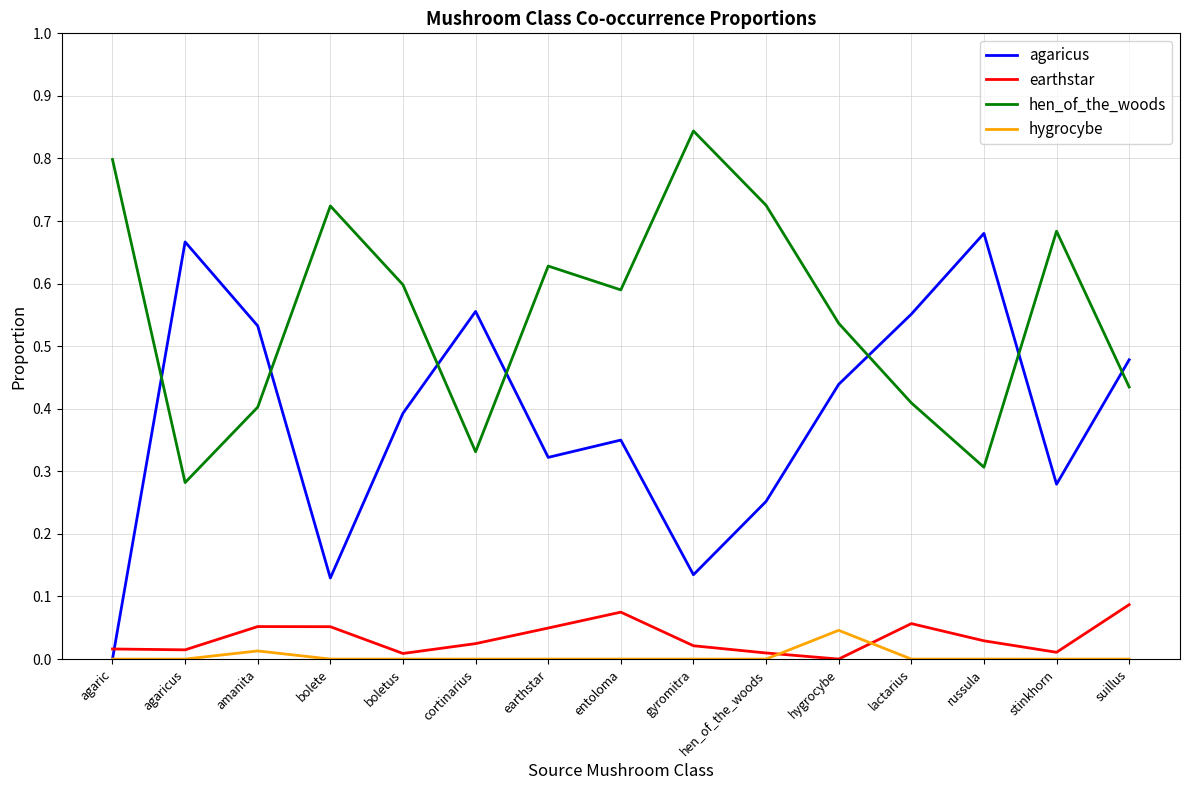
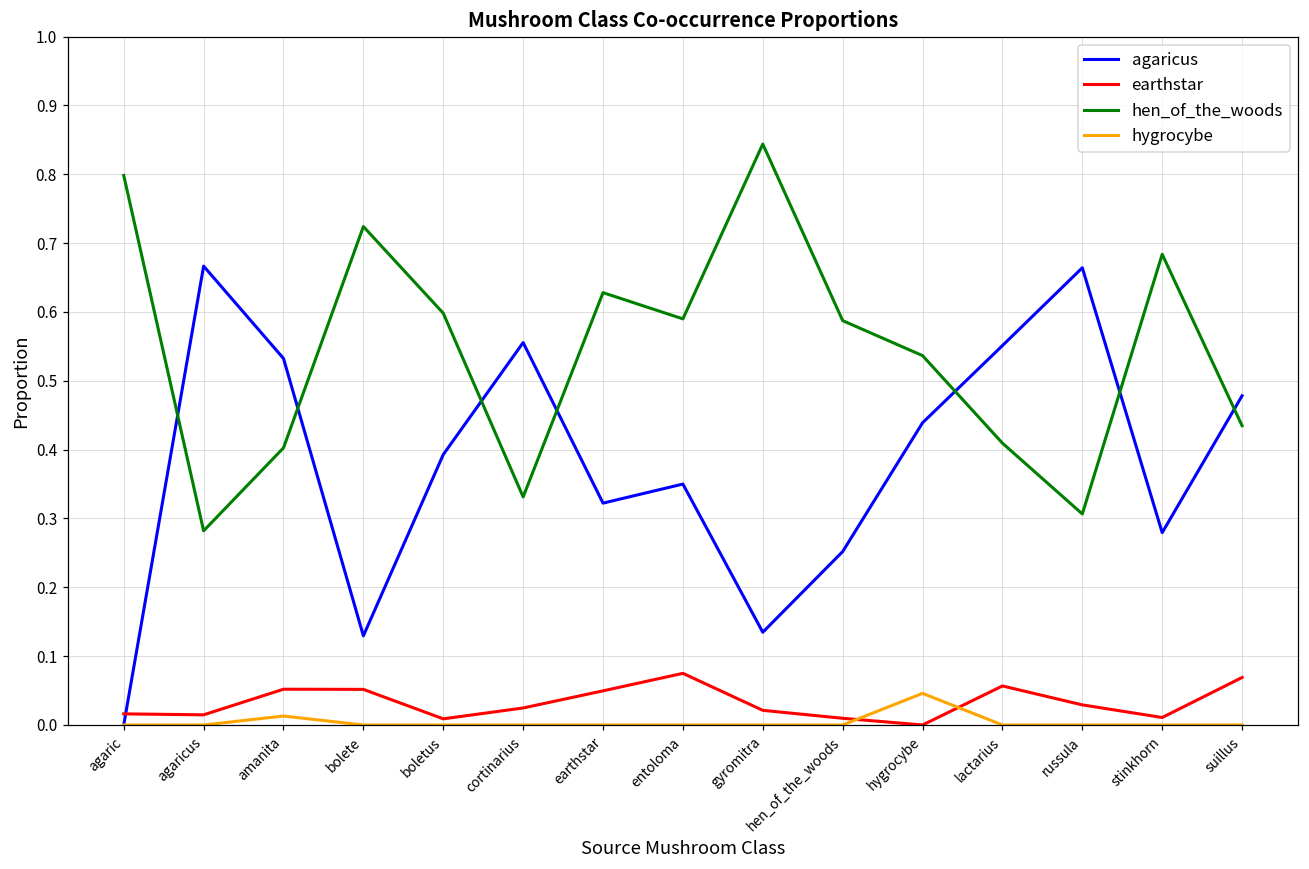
  {
    "agaricus": {
      "agaricus": 0.67,
      "amanita": 0.53,
      "bolete": 0.13,
      "boletus": 0.39,
      "cortinarius": 0.56,
      "earthstar": 0.32,
      "entoloma": 0.35,
      "gyromitra": 0.13,
      "hen_of_the_woods": 0.25,
      "hygrocybe": 0.44,
      "lactarius": 0.55,
-     "russula": 0.68,
+     "russula": 0.66,
      "stinkhorn": 0.28,
      "suillus": 0.48
    },
    "earthstar": {
      "agaric": 0.02,
      "agaricus": 0.01,
      "amanita": 0.05,
      "bolete": 0.05,
      "boletus": 0.01,
      "cortinarius": 0.02,
      "earthstar": 0.05,
      "entoloma": 0.08,
      "gyromitra": 0.02,
      "hen_of_the_woods": 0.01,
      "hygrocybe": 0.00,
      "lactarius": 0.06,
      "russula": 0.03,
      "stinkhorn": 0.01,
-     "suillus": 0.09
+     "suillus": 0.07
    },
    "hen_of_the_woods": {
      "agaric": 0.80,
      "agaricus": 0.28,
      "amanita": 0.40,
      "bolete": 0.72,
      "boletus": 0.60,
      "cortinarius": 0.33,
      "earthstar": 0.63,
      "entoloma": 0.59,
      "gyromitra": 0.84,
-     "hen_of_the_woods": 0.73,
+     "hen_of_the_woods": 0.59,
      "hygrocybe": 0.54,
      "lactarius": 0.41,
      "russula": 0.31,
      "stinkhorn": 0.68,
      "suillus": 0.43
    },
    "hygrocybe": {
      "agaricus": 0.00,
      "amanita": 0.01,
      "bolete": 0.00,
      "boletus": 0.00,
      "cortinarius": 0.00,
      "earthstar": 0.00,
      "entoloma": 0.00,
      "gyromitra": 0.00,
      "hen_of_the_woods": 0.00,
      "hygrocybe": 0.05,
      "lactarius": 0.00,
      "russula": 0.00,
      "stinkhorn": 0.00,
      "suillus": 0.00
    }
  }
